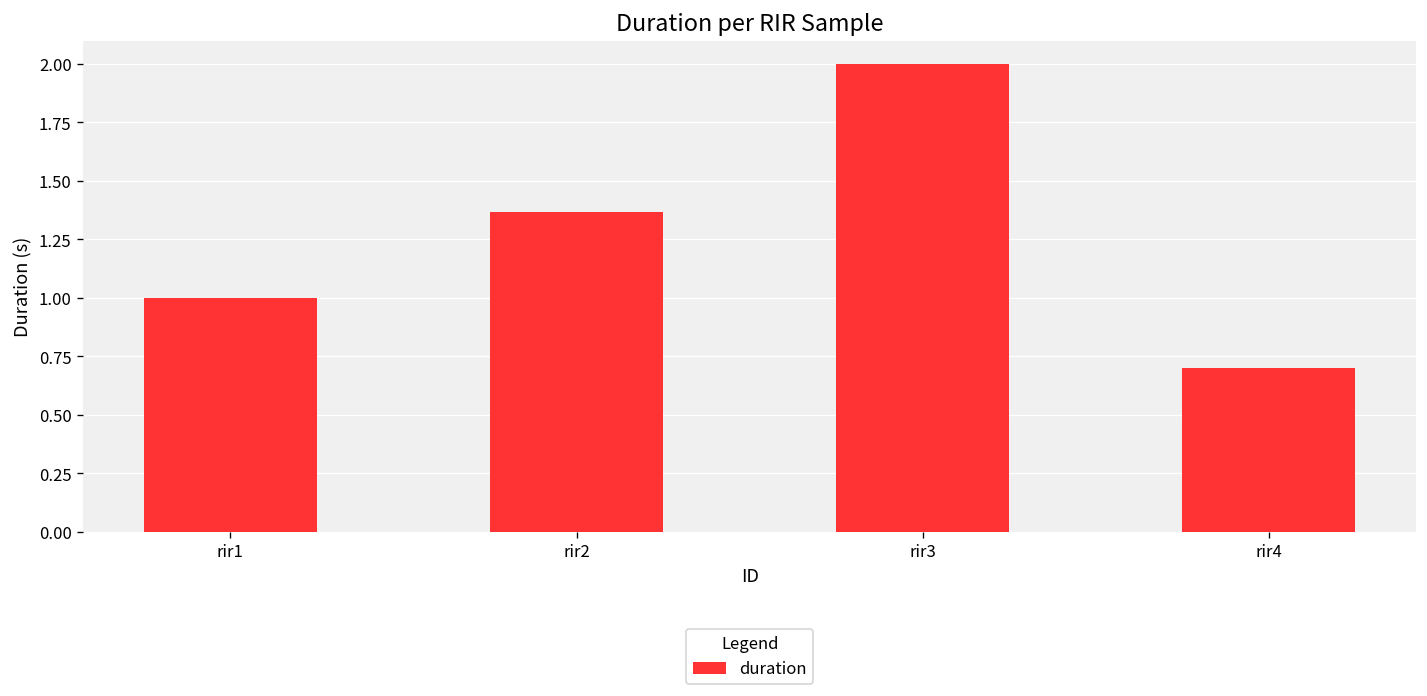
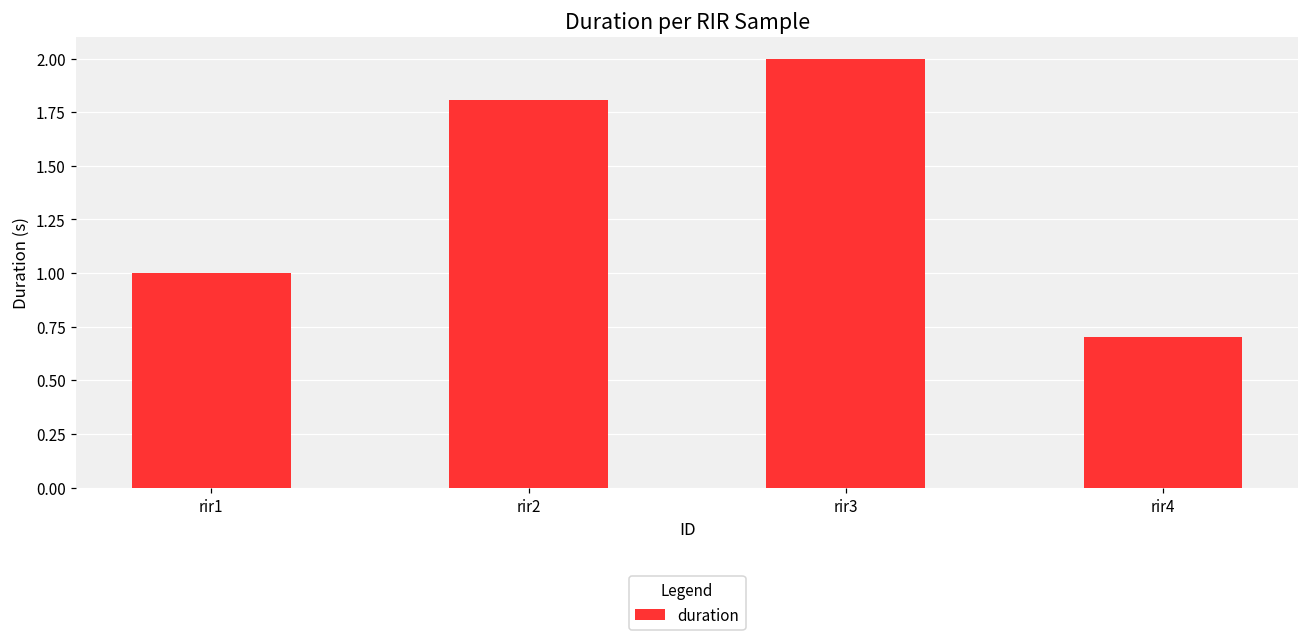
  {
    "rir1": 1.00,
-   "rir2": 1.37,
+   "rir2": 1.81,
    "rir3": 2.00,
    "rir4": 0.70
  }
